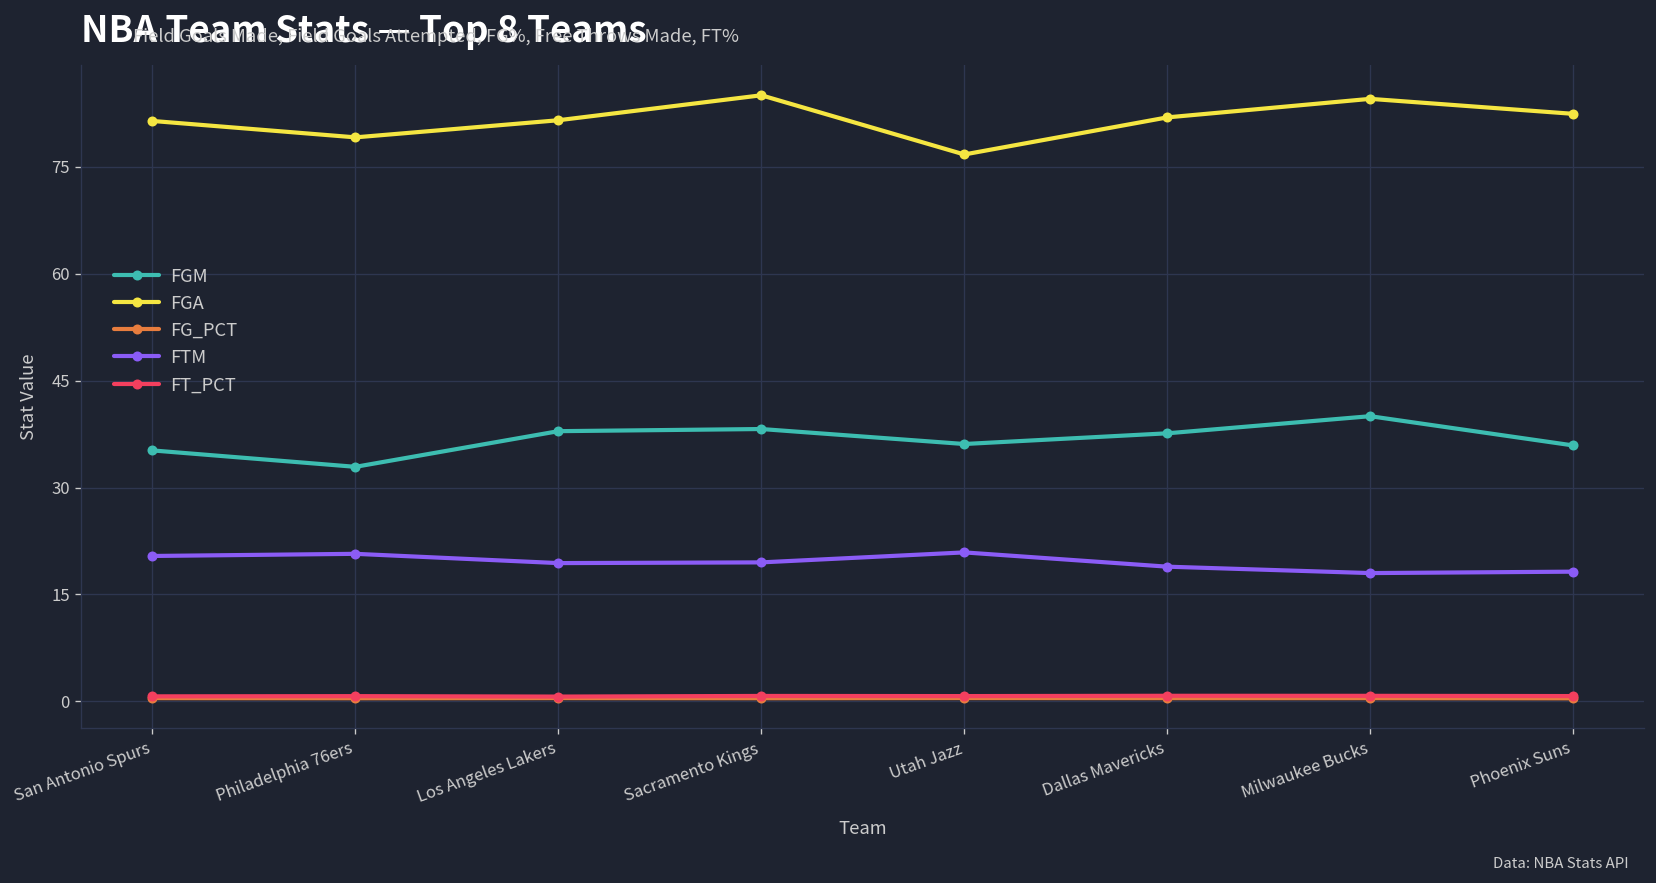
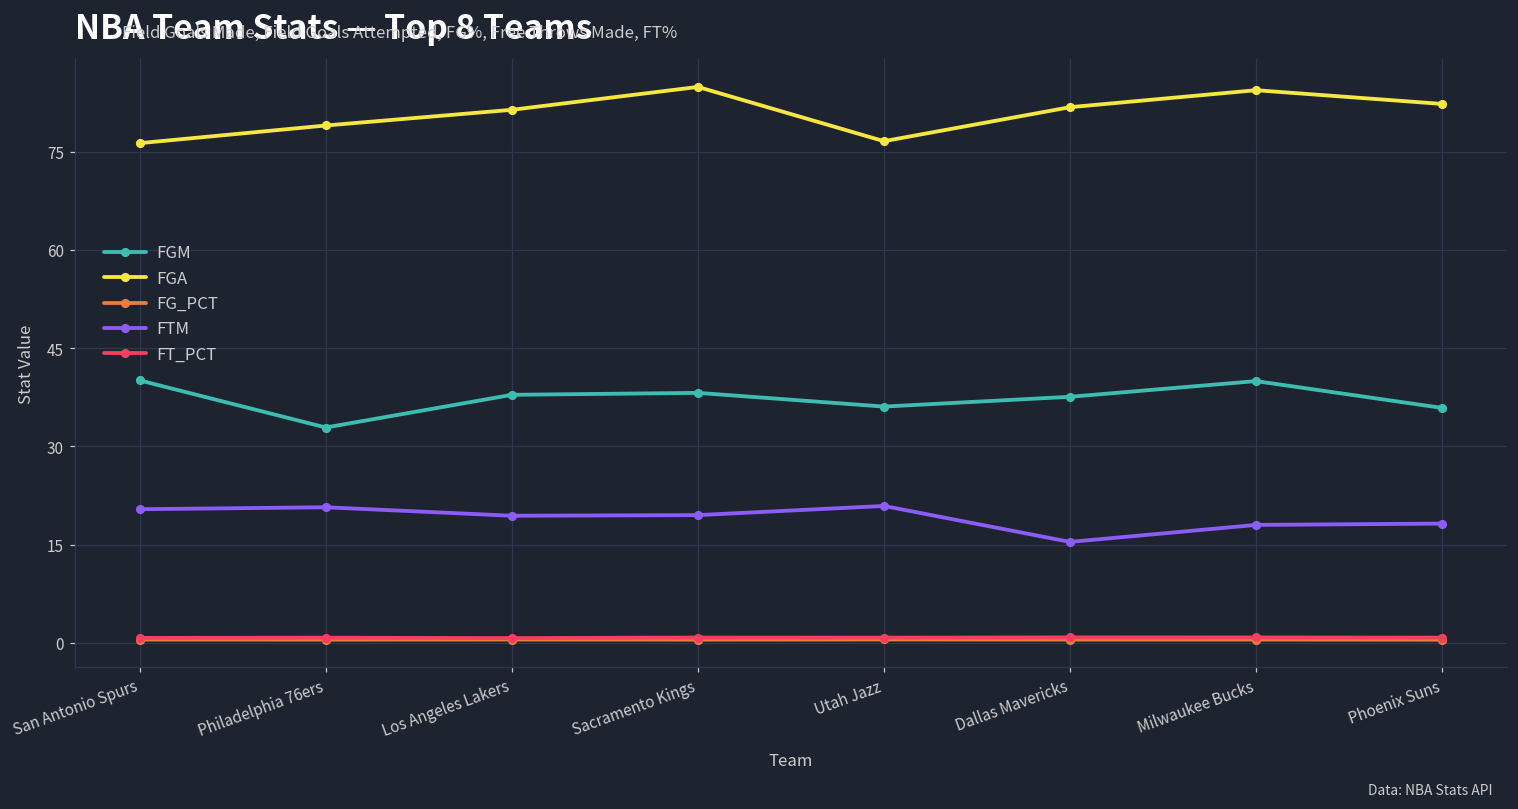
  {
    "FGM": {
-     "San Antonio Spurs": 35,
+     "San Antonio Spurs": 40,
      "Philadelphia 76ers": 33,
      "Los Angeles Lakers": 38,
      "Sacramento Kings": 38,
      "Utah Jazz": 36,
      "Dallas Mavericks": 38,
      "Milwaukee Bucks": 40,
      "Phoenix Suns": 36
    },
    "FGA": {
-     "San Antonio Spurs": 81,
+     "San Antonio Spurs": 76,
      "Philadelphia 76ers": 79,
      "Los Angeles Lakers": 82,
      "Sacramento Kings": 85,
      "Utah Jazz": 77,
      "Dallas Mavericks": 82,
      "Milwaukee Bucks": 85,
      "Phoenix Suns": 82
    },
    "FTM": {
      "San Antonio Spurs": 20,
      "Philadelphia 76ers": 21,
      "Los Angeles Lakers": 19,
      "Sacramento Kings": 20,
      "Utah Jazz": 21,
-     "Dallas Mavericks": 19,
+     "Dallas Mavericks": 15,
      "Milwaukee Bucks": 18,
      "Phoenix Suns": 18
    }
  }
